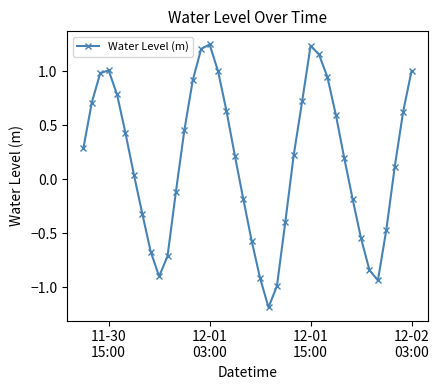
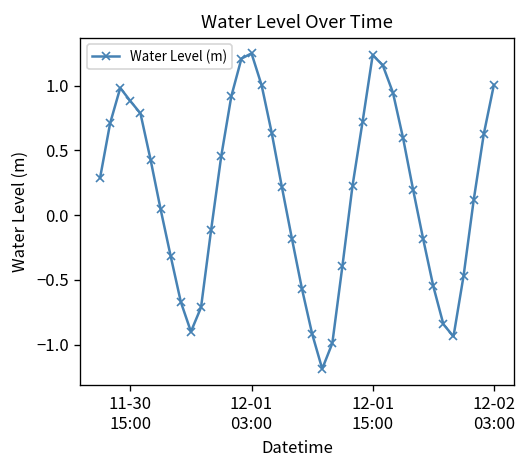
  {
-   "11-30 15:00": 1.01,
+   "11-30 15:00": 0.88,
    "12-01 03:00": 1.25,
    "12-01 15:00": 1.24,
    "12-02 03:00": 1.00
  }
